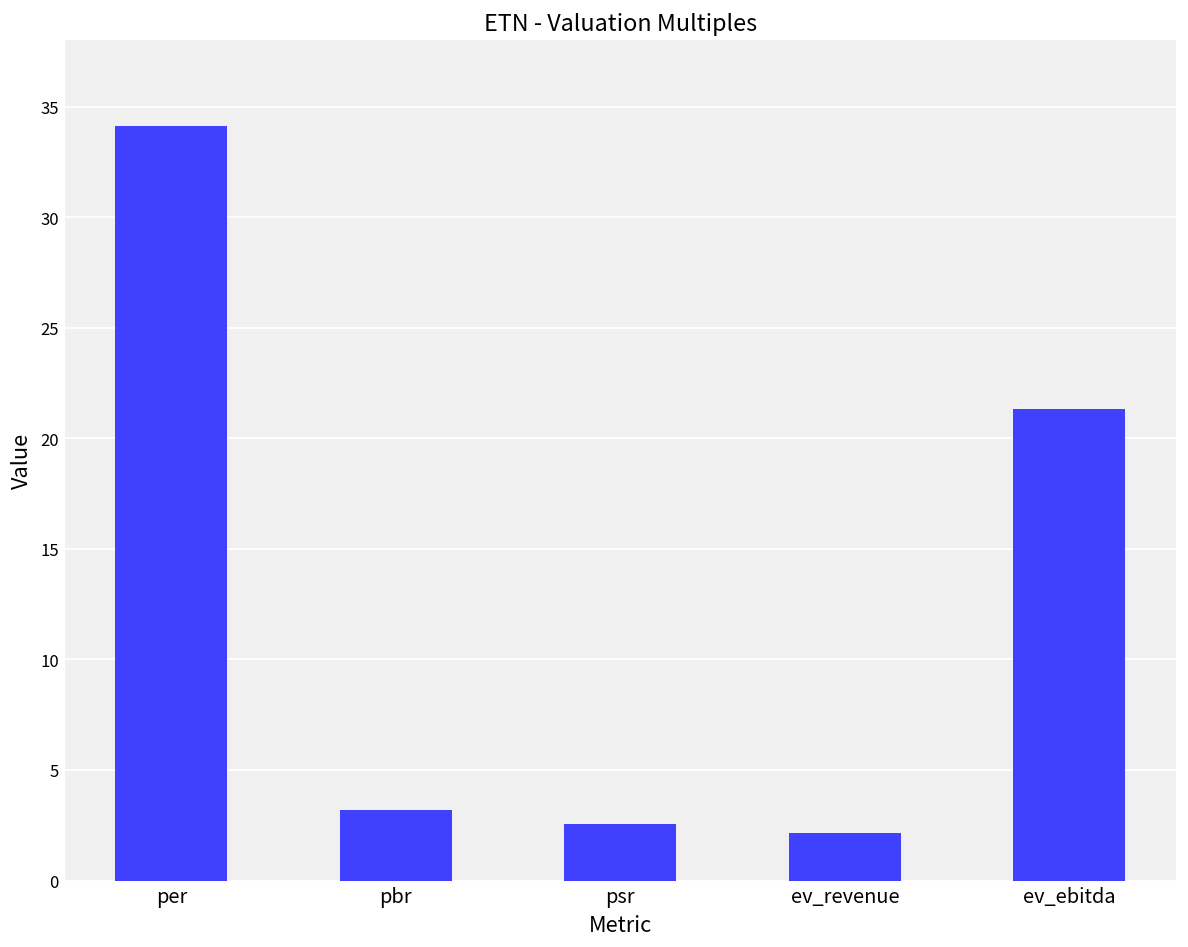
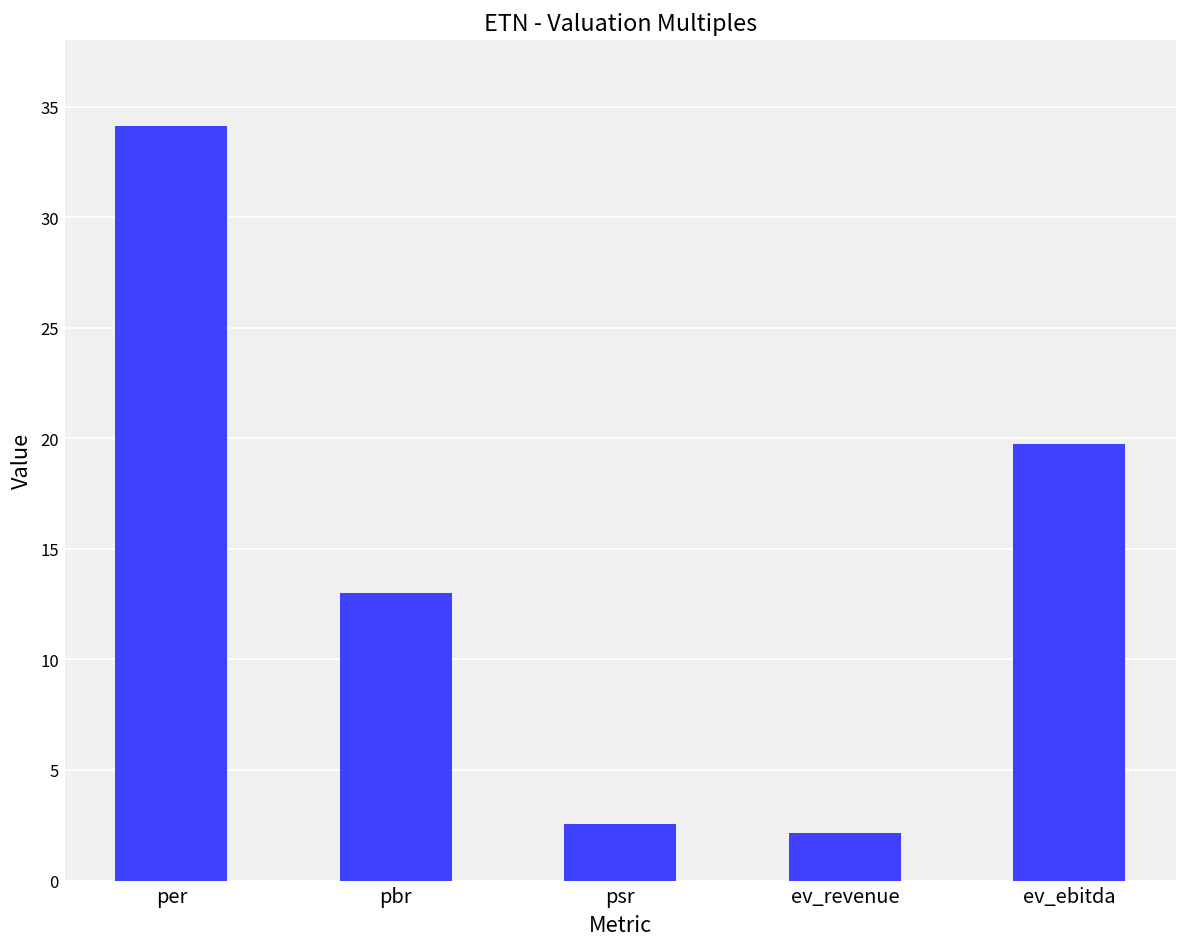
  {
    "per": 34.1,
-   "pbr": 3.2,
+   "pbr": 13.0,
    "psr": 2.6,
    "ev_revenue": 2.2,
-   "ev_ebitda": 21.3
+   "ev_ebitda": 19.8
  }
